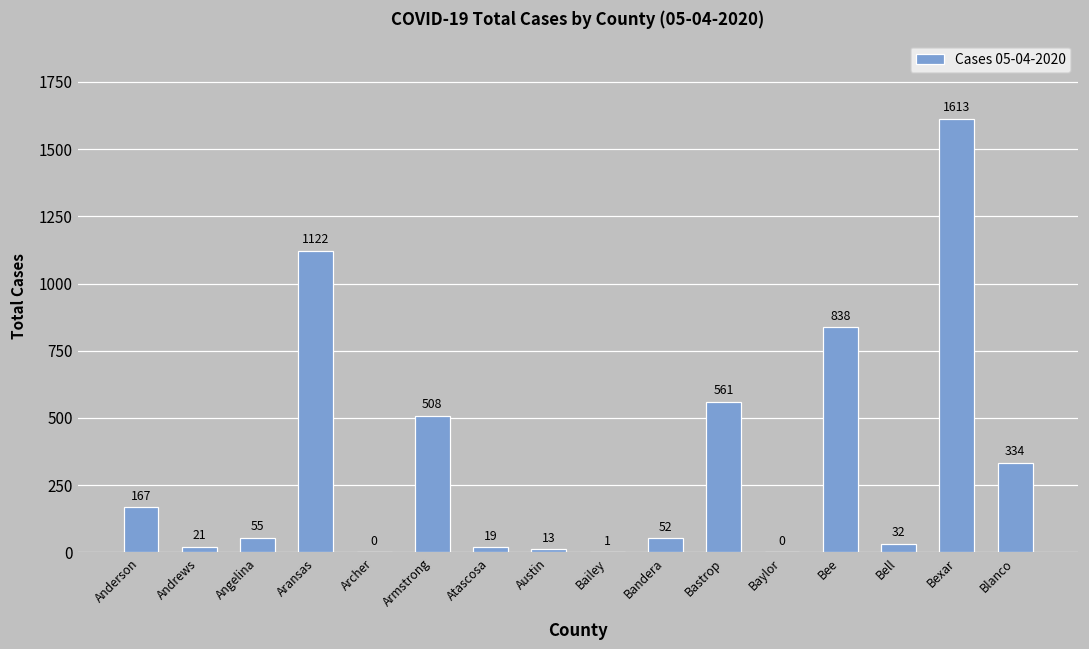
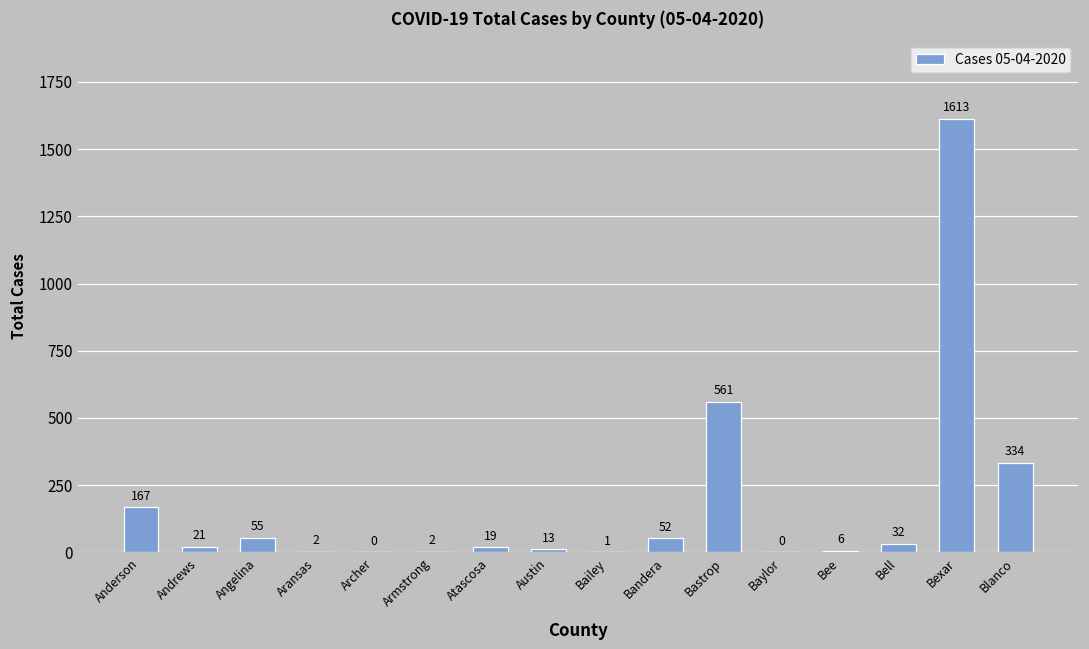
  {
    "Anderson": 167,
    "Andrews": 21,
    "Angelina": 55,
-   "Aransas": 1122,
+   "Aransas": 2,
    "Archer": 0,
-   "Armstrong": 508,
+   "Armstrong": 2,
    "Atascosa": 19,
    "Austin": 13,
    "Bailey": 1,
    "Bandera": 52,
    "Bastrop": 561,
    "Baylor": 0,
-   "Bee": 838,
+   "Bee": 6,
    "Bell": 32,
    "Bexar": 1613,
    "Blanco": 334
  }
